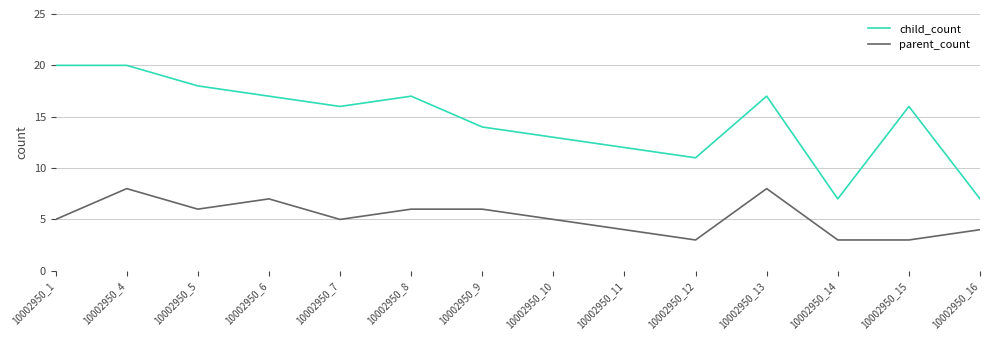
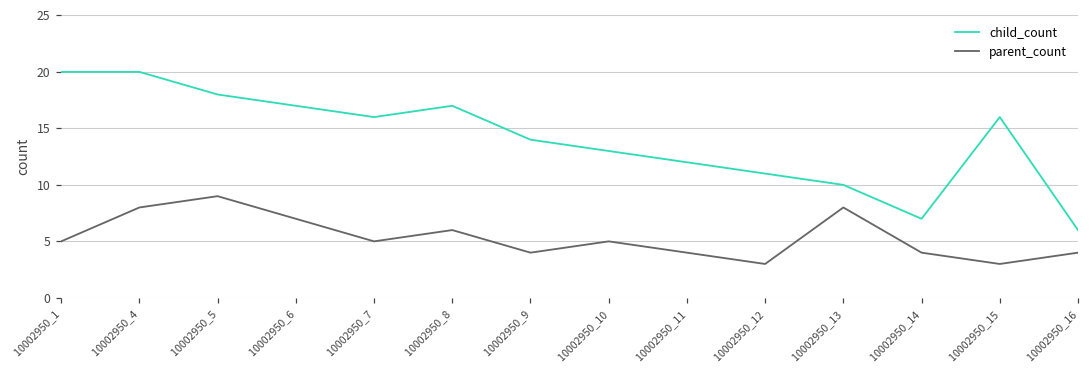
  {
    "child_count": {
      "10002950_1": 20,
      "10002950_4": 20,
      "10002950_5": 18,
      "10002950_6": 17,
      "10002950_7": 16,
      "10002950_8": 17,
      "10002950_9": 14,
      "10002950_10": 13,
      "10002950_11": 12,
      "10002950_12": 11,
-     "10002950_13": 17,
+     "10002950_13": 10,
      "10002950_14": 7,
      "10002950_15": 16,
-     "10002950_16": 7
+     "10002950_16": 6
    },
    "parent_count": {
      "10002950_1": 5,
      "10002950_4": 8,
-     "10002950_5": 6,
+     "10002950_5": 9,
      "10002950_6": 7,
      "10002950_7": 5,
      "10002950_8": 6,
-     "10002950_9": 6,
+     "10002950_9": 4,
      "10002950_10": 5,
      "10002950_11": 4,
      "10002950_12": 3,
      "10002950_13": 8,
-     "10002950_14": 3,
+     "10002950_14": 4,
      "10002950_15": 3,
      "10002950_16": 4
    }
  }
